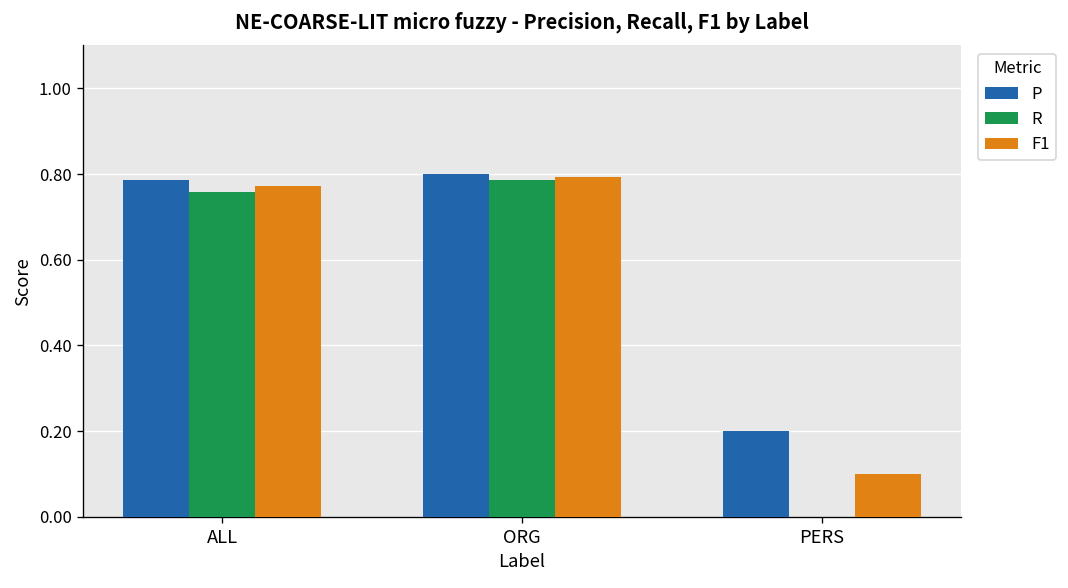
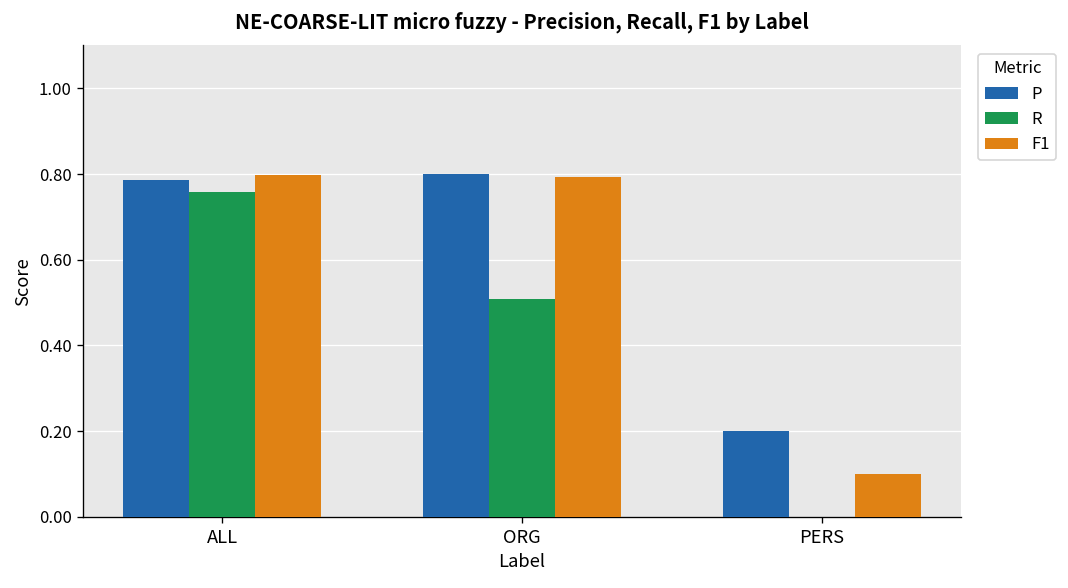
  {
    "P": {
      "ALL": 0.79,
      "ORG": 0.80,
      "PERS": 0.20
    },
    "R": {
      "ALL": 0.76,
-     "ORG": 0.79,
+     "ORG": 0.51,
      "PERS": 0.00
    },
    "F1": {
-     "ALL": 0.77,
+     "ALL": 0.80,
      "ORG": 0.79,
      "PERS": 0.10
    }
  }
